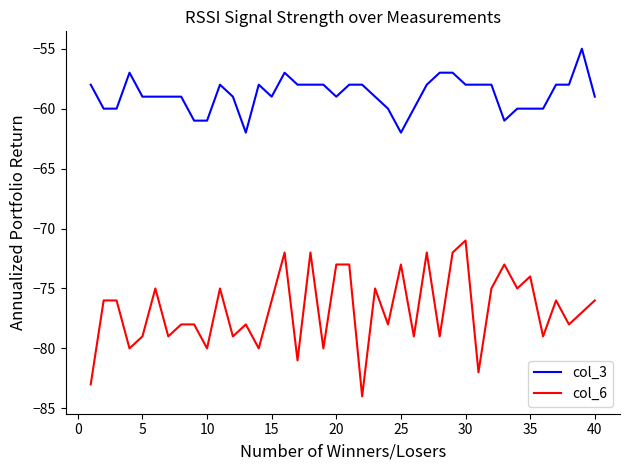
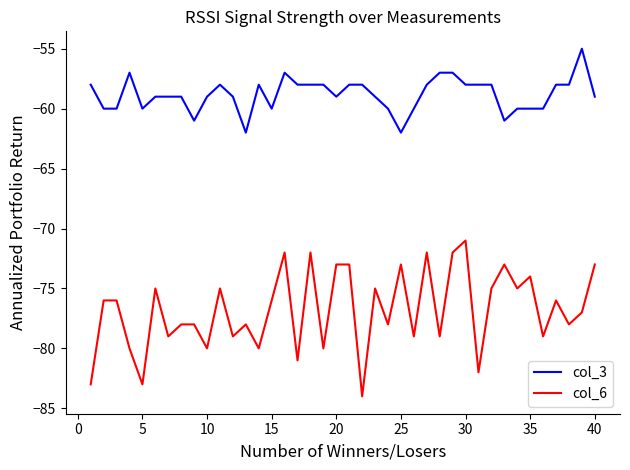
  {
    "col_3": {
-     "5": -59,
-     "10": -61,
-     "15": -59,
+     "5": -60,
+     "10": -59,
+     "15": -60,
      "20": -59,
      "25": -62,
      "30": -58,
      "35": -60,
      "40": -59
    },
    "col_6": {
-     "5": -79,
+     "5": -83,
      "10": -80,
      "15": -76,
      "20": -73,
      "25": -73,
      "30": -71,
      "35": -74,
-     "40": -76
+     "40": -73
    }
  }
